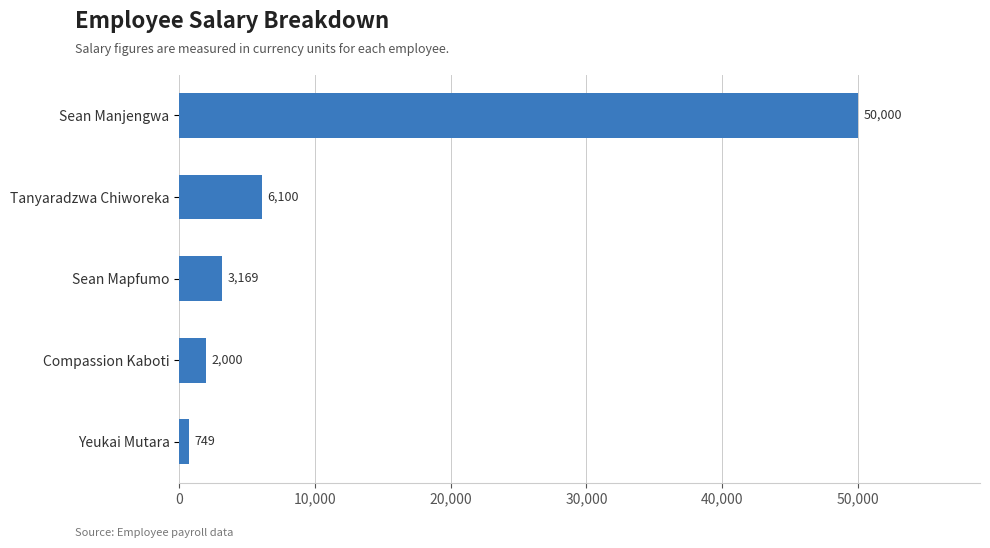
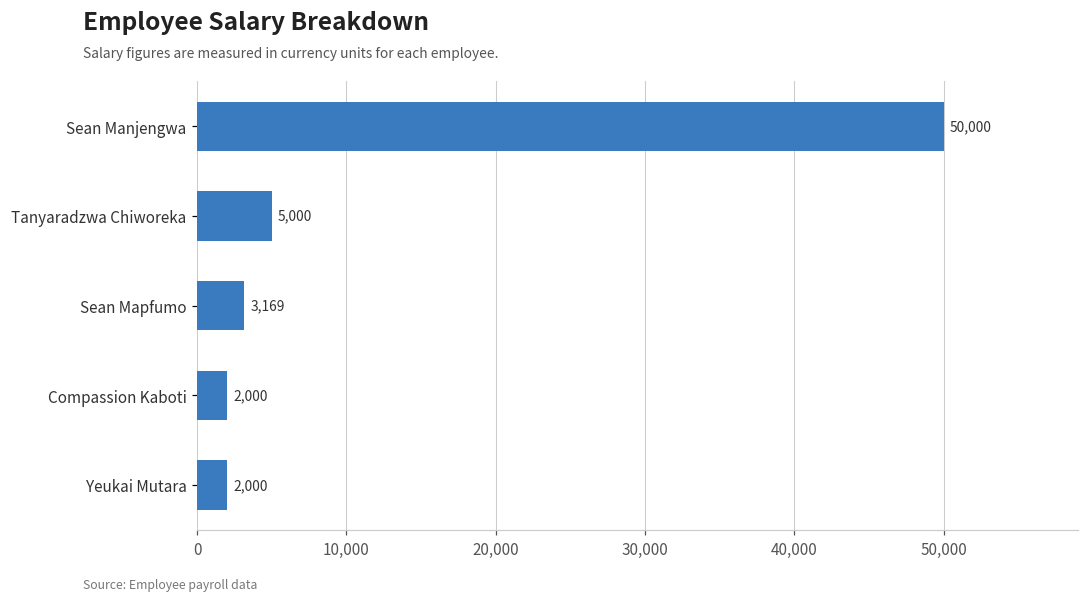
  {
    "Sean Manjengwa": "50,000",
-   "Tanyaradzwa Chiworeka": "6,100",
+   "Tanyaradzwa Chiworeka": "5,000",
    "Sean Mapfumo": "3,169",
    "Compassion Kaboti": "2,000",
-   "Yeukai Mutara": "749"
+   "Yeukai Mutara": "2,000"
  }
